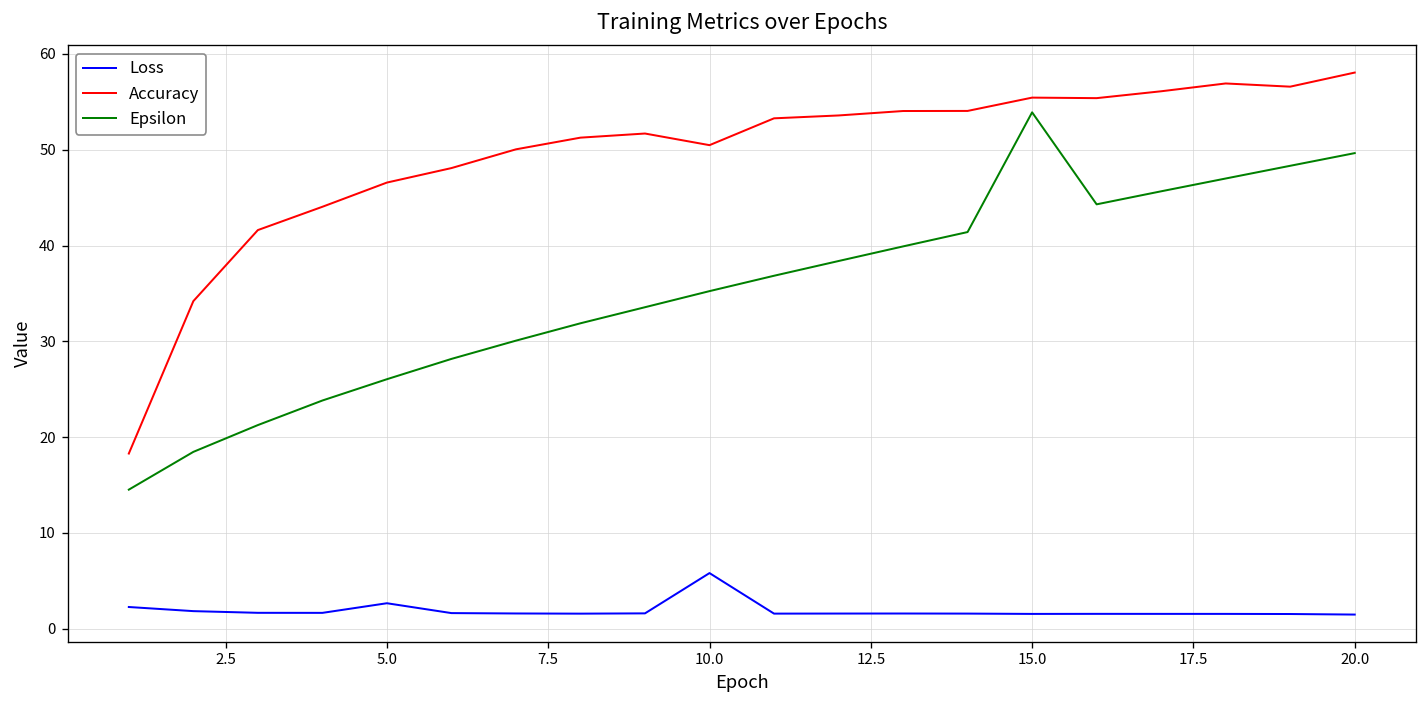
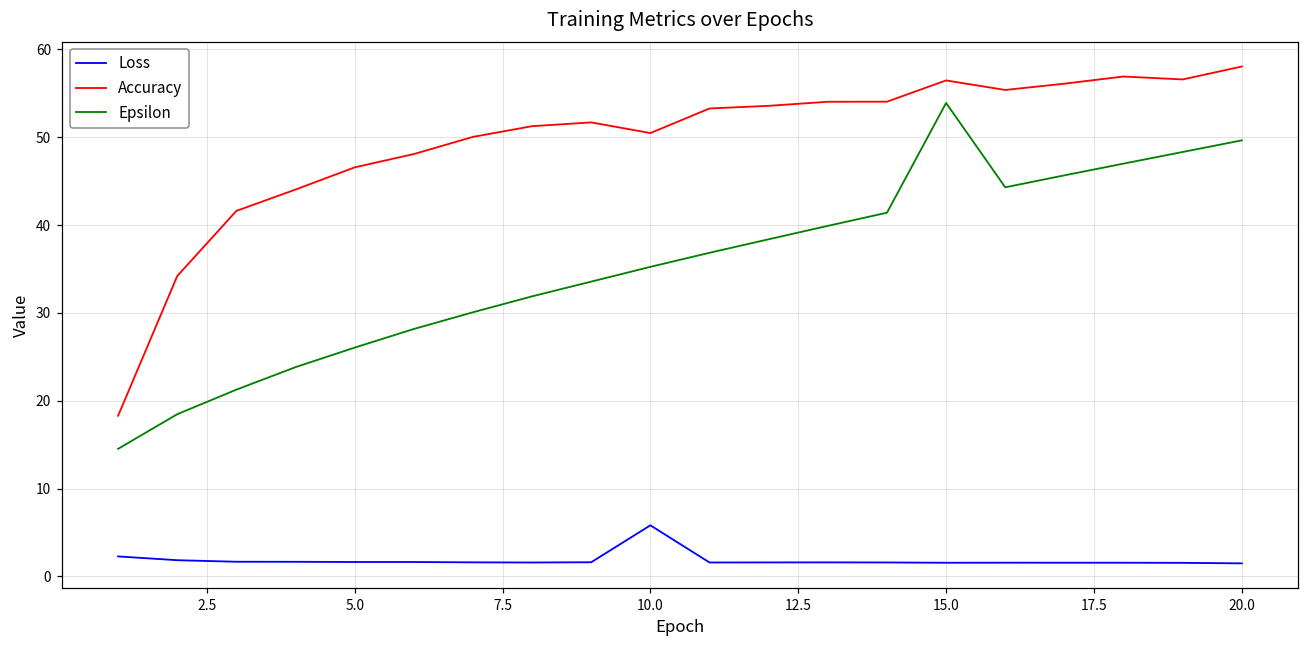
  {
    "Loss": {
-     "5.0": 3,
+     "5.0": 2,
      "10.0": 6,
      "15.0": 2,
      "20.0": 1
    },
    "Accuracy": {
      "5.0": 47,
      "10.0": 50,
-     "15.0": 55,
+     "15.0": 56,
      "20.0": 58
    },
    "Epsilon": {
      "5.0": 26,
      "10.0": 35,
      "15.0": 54,
      "20.0": 50
    }
  }
